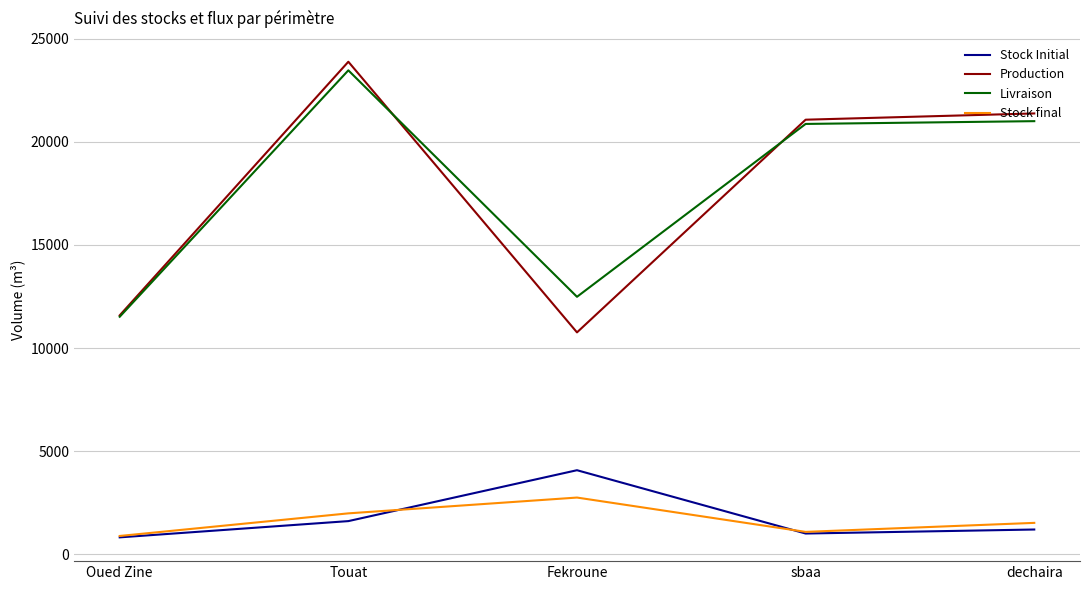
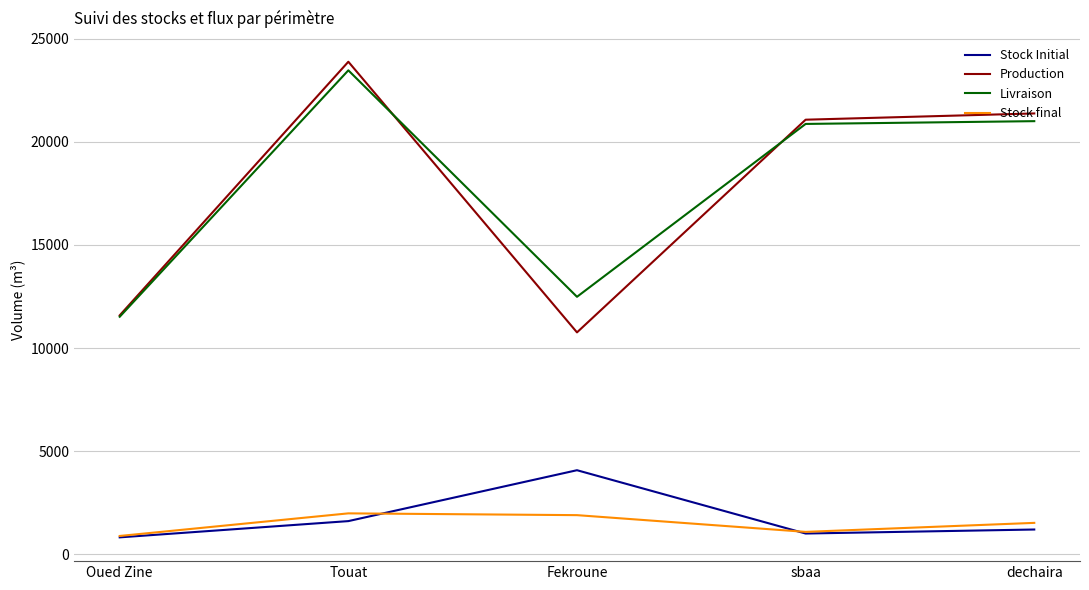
  {
    "Stock Initial": {
      "Touat": 1600,
      "Fekroune": 4100,
      "dechaira": 1200
    },
    "Production": {
      "Touat": 23900,
      "Fekroune": 10800,
      "sbaa": 21100,
      "dechaira": 21400
    },
    "Livraison": {
      "Touat": 23500,
      "Fekroune": 12500,
      "sbaa": 20900,
      "dechaira": 21000
    },
    "Stock final": {
      "Touat": 2000,
-     "Fekroune": 2700,
+     "Fekroune": 1900,
      "dechaira": 1500
    }
  }
